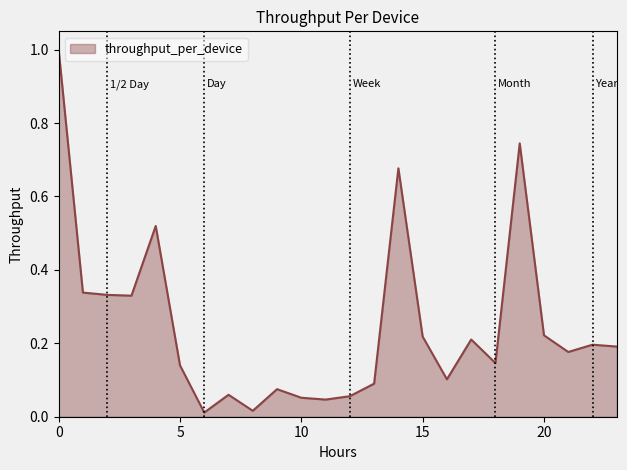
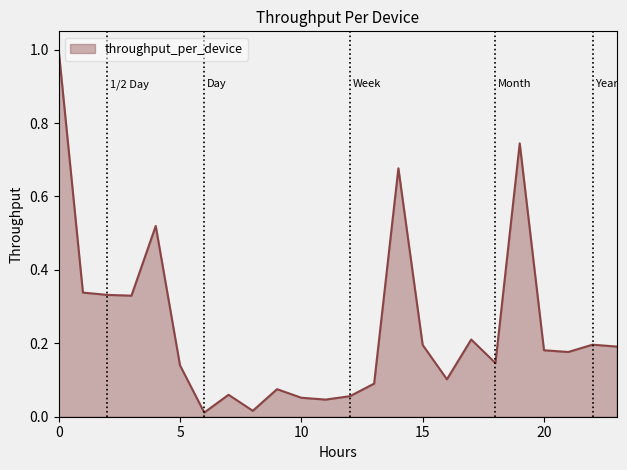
  {
    "0": 1.00,
    "5": 0.14,
    "10": 0.05,
-   "15": 0.22,
-   "20": 0.22
+   "15": 0.20,
+   "20": 0.18
  }
